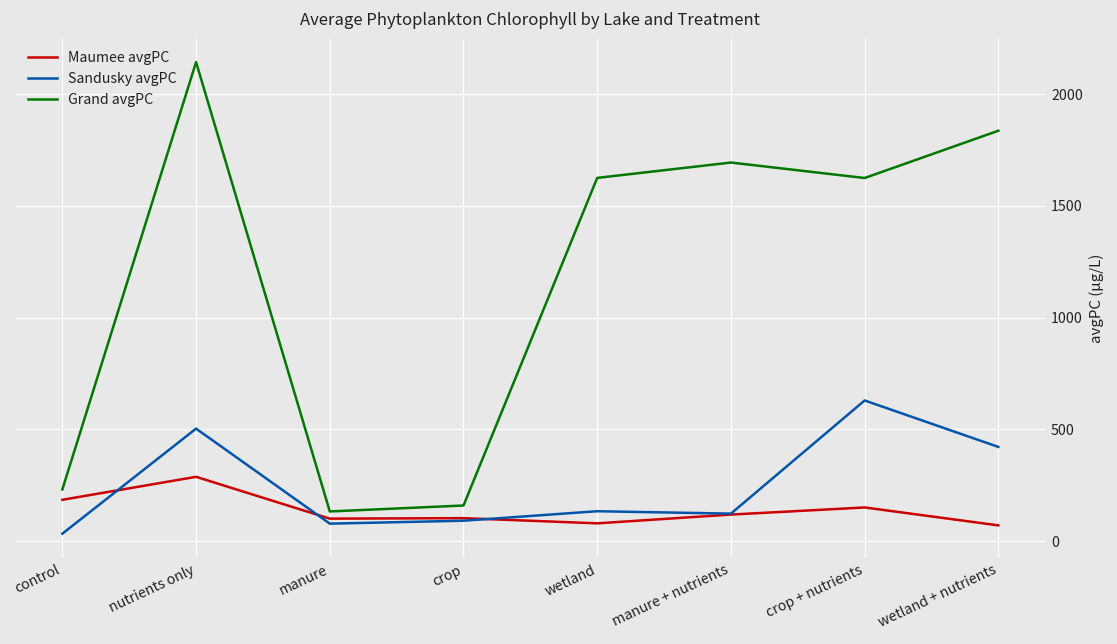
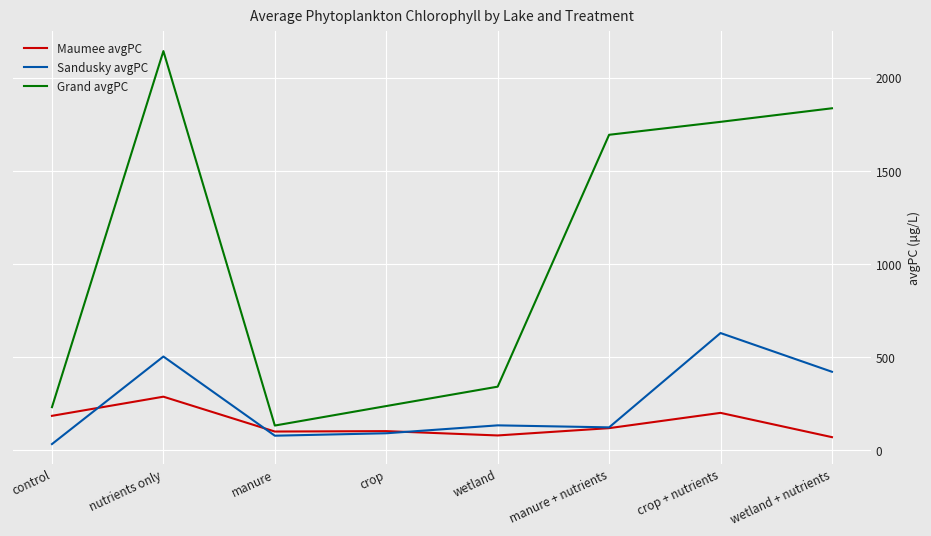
  {
    "Maumee avgPC": {
      "control": 190,
      "nutrients only": 290,
      "manure": 100,
      "wetland": 80,
-     "crop + nutrients": 150,
+     "crop + nutrients": 200,
      "wetland + nutrients": 70
    },
    "Sandusky avgPC": {
      "control": 30,
      "nutrients only": 500,
      "manure": 80,
      "wetland": 130,
      "crop + nutrients": 630,
      "wetland + nutrients": 420
    },
    "Grand avgPC": {
      "control": 230,
      "nutrients only": 2140,
      "manure": 130,
-     "crop": 160,
-     "wetland": 1630,
+     "crop": 240,
+     "wetland": 340,
      "manure + nutrients": 1690,
-     "crop + nutrients": 1620,
+     "crop + nutrients": 1760,
      "wetland + nutrients": 1840
    }
  }
